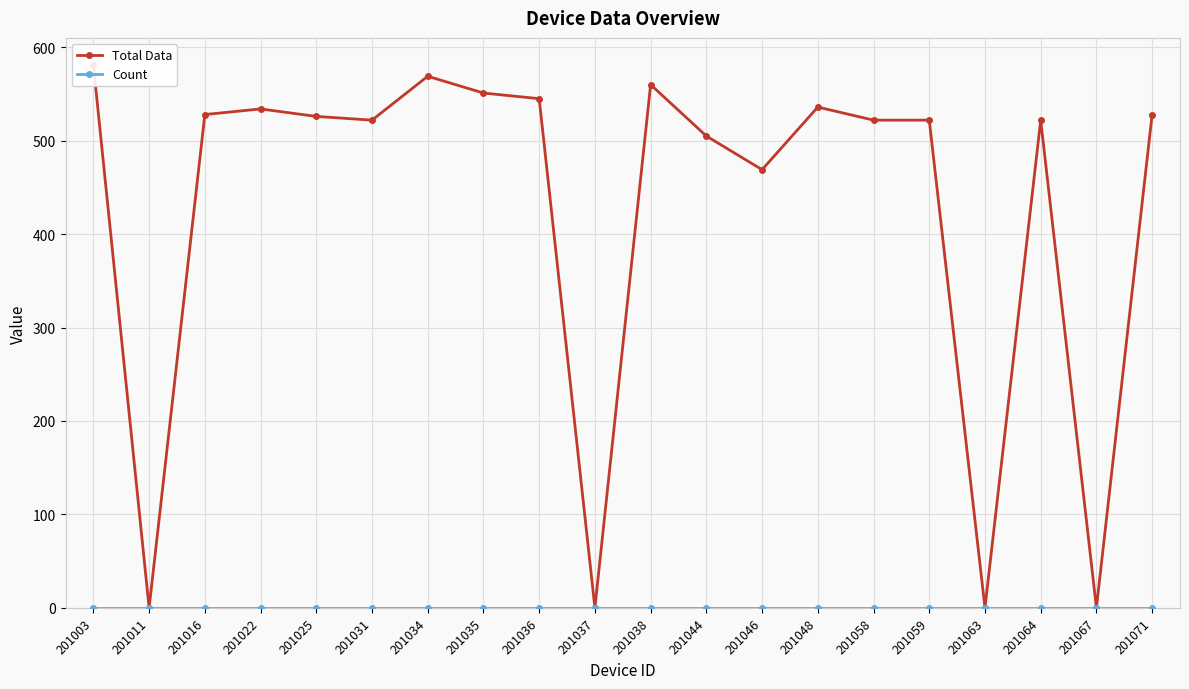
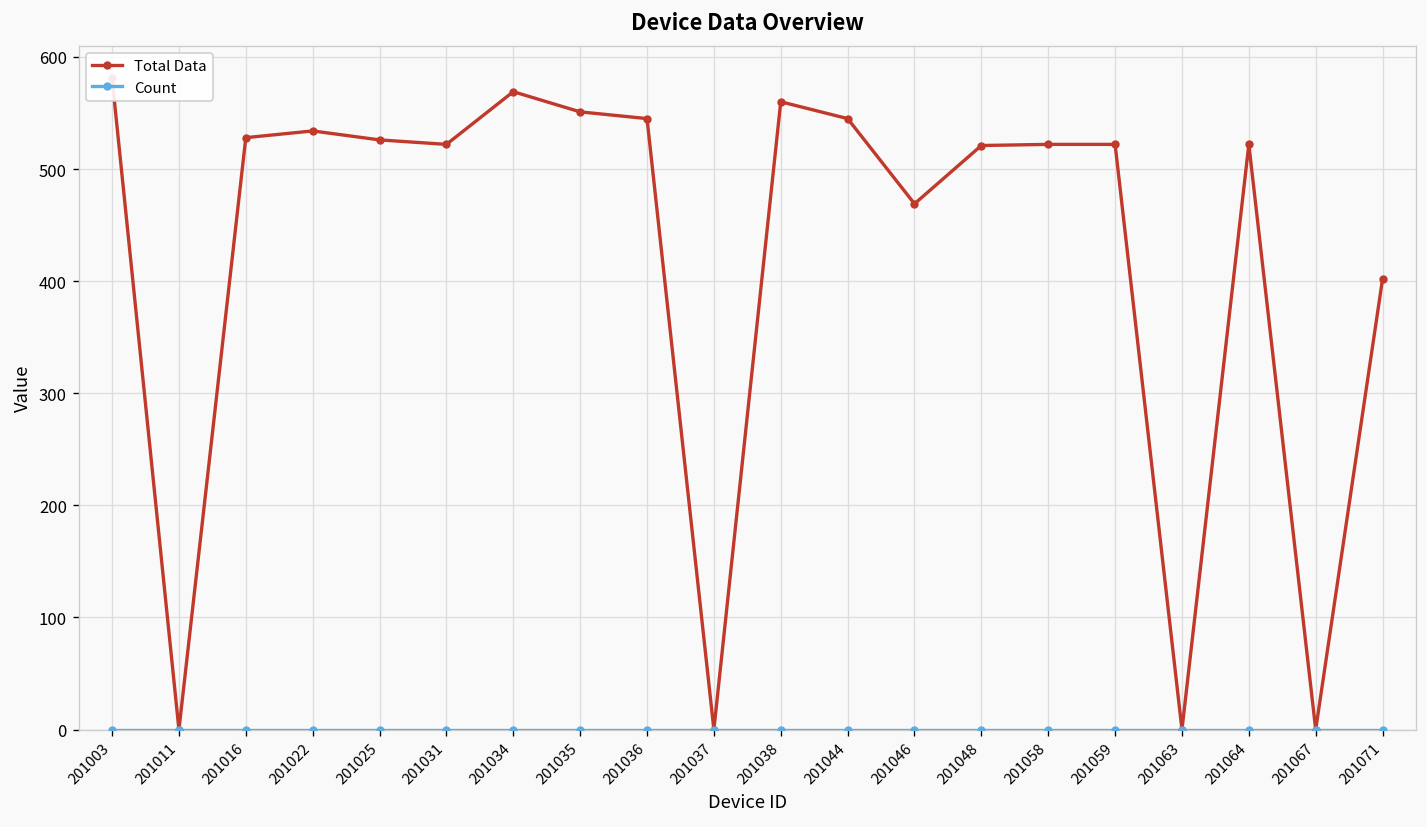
  {
    "Total Data": {
      "201016": 530,
      "201022": 530,
      "201025": 530,
      "201031": 520,
      "201034": 570,
      "201035": 550,
      "201036": 550,
      "201038": 560,
-     "201044": 510,
+     "201044": 550,
      "201046": 470,
-     "201048": 540,
+     "201048": 520,
      "201058": 520,
      "201059": 520,
      "201064": 520,
-     "201071": 530
+     "201071": 400
    },
    "Count": {
      "201003": 0,
      "201016": 0,
      "201022": 0,
      "201025": 0,
      "201031": 0,
      "201034": 0,
      "201035": 0,
      "201036": 0,
      "201038": 0,
      "201044": 0,
      "201046": 0,
      "201048": 0,
      "201058": 0,
      "201059": 0,
      "201064": 0,
      "201071": 0
    }
  }
